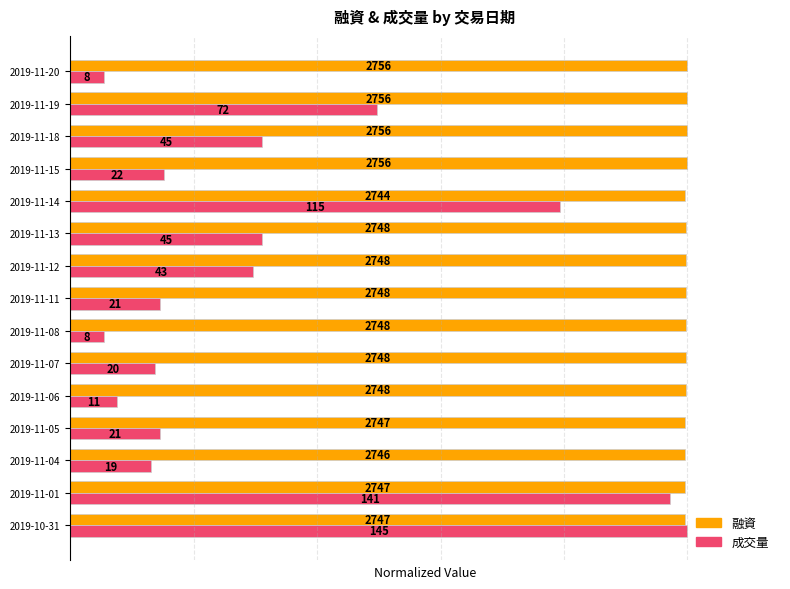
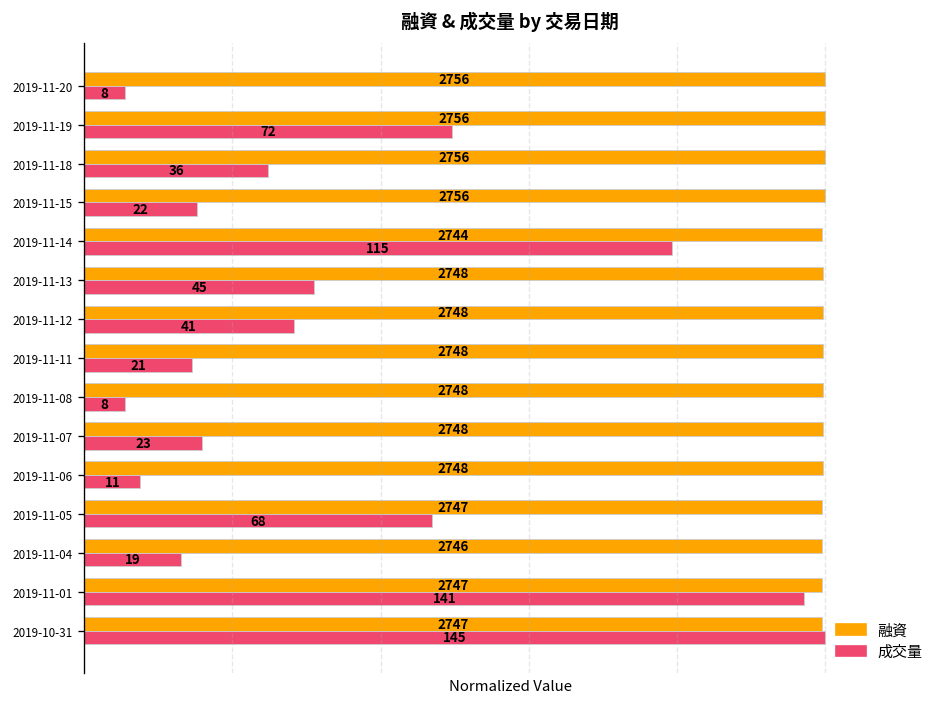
  {
    "成交量": {
-     "2019-11-18": 45,
-     "2019-11-12": 43,
-     "2019-11-07": 20,
-     "2019-11-05": 21
+     "2019-11-18": 36,
+     "2019-11-12": 41,
+     "2019-11-07": 23,
+     "2019-11-05": 68
    }
  }
